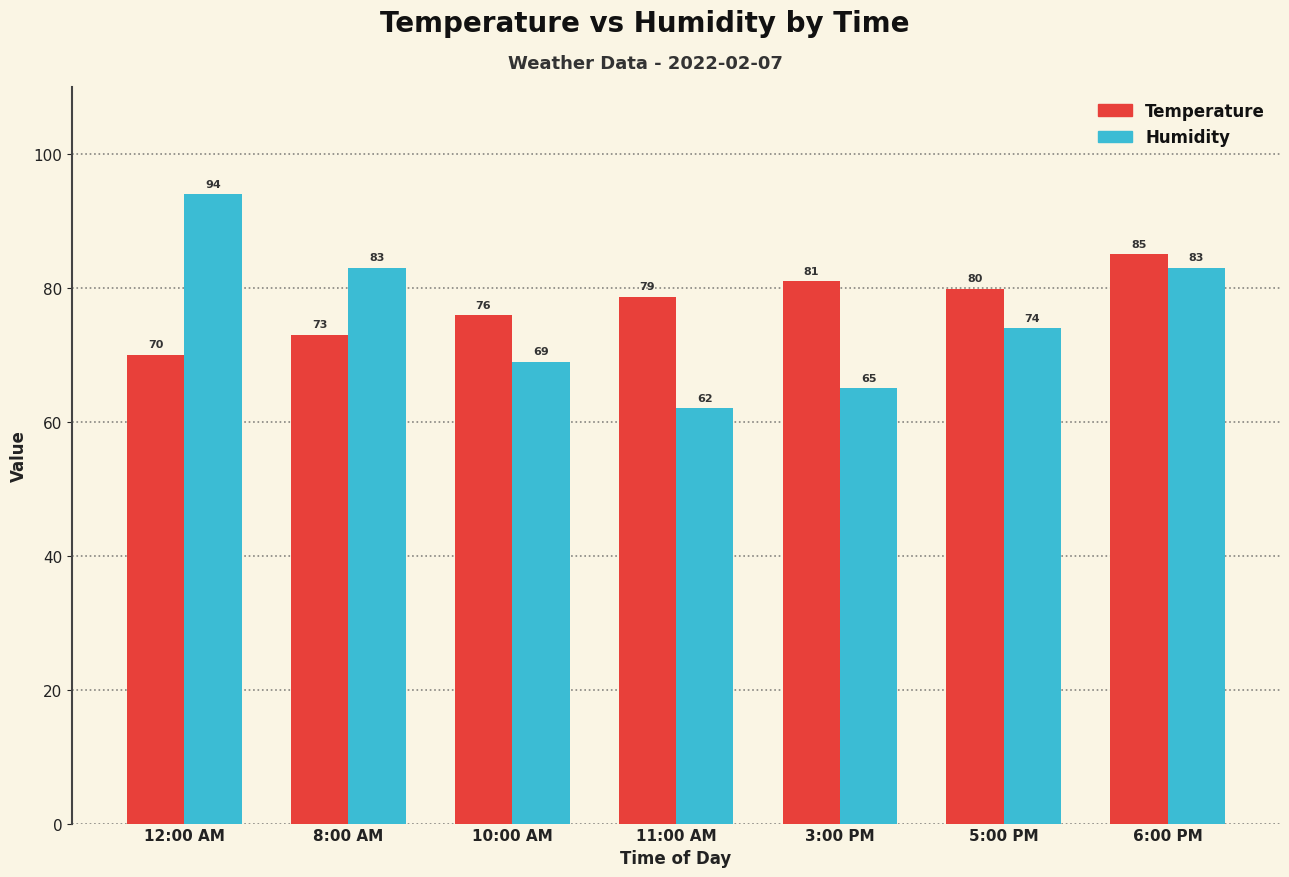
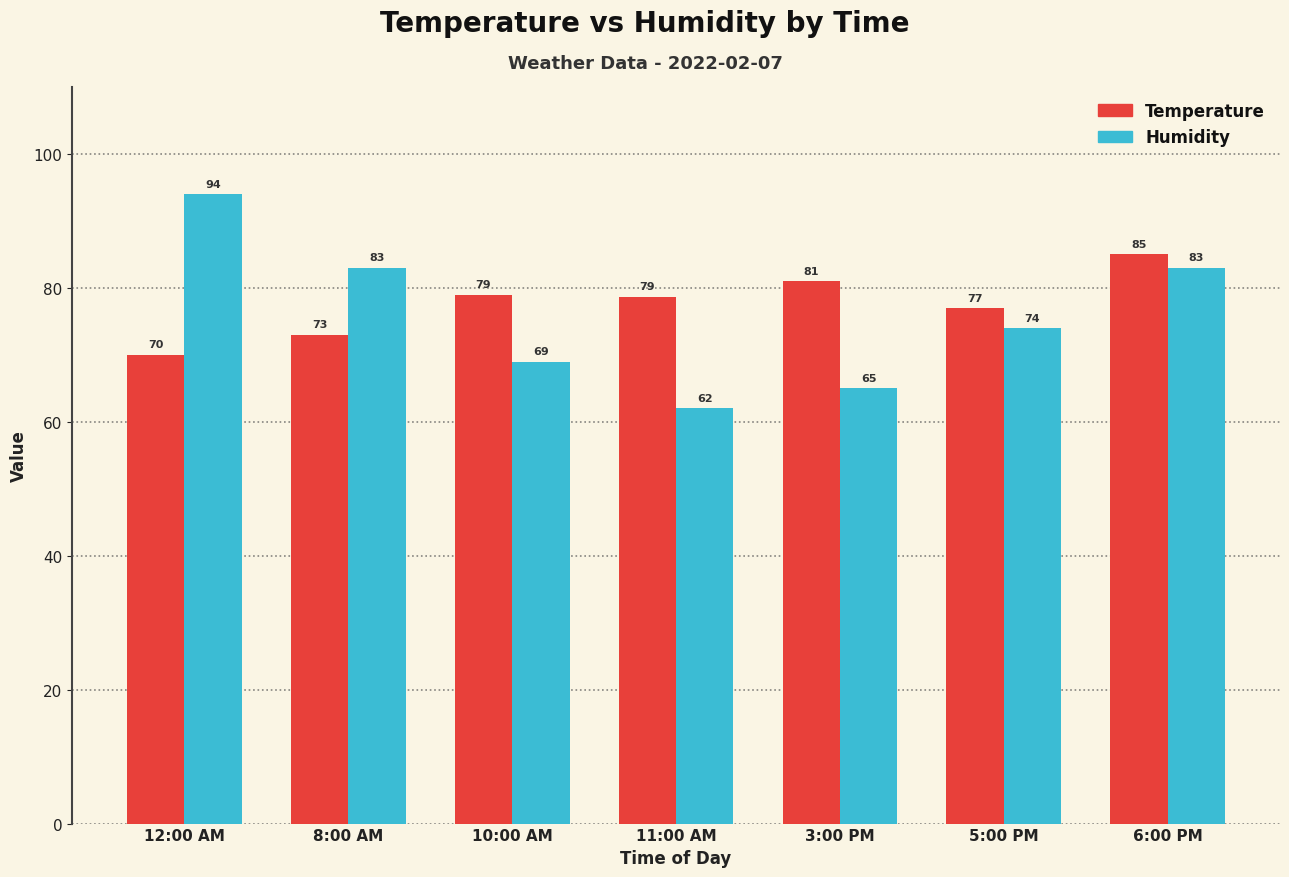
  {
    "Temperature": {
      "12:00 AM": 70,
      "8:00 AM": 73,
-     "10:00 AM": 76,
+     "10:00 AM": 79,
      "11:00 AM": 79,
      "3:00 PM": 81,
-     "5:00 PM": 80,
+     "5:00 PM": 77,
      "6:00 PM": 85
    },
    "Humidity": {
      "12:00 AM": 94,
      "8:00 AM": 83,
      "10:00 AM": 69,
      "11:00 AM": 62,
      "3:00 PM": 65,
      "5:00 PM": 74,
      "6:00 PM": 83
    }
  }
